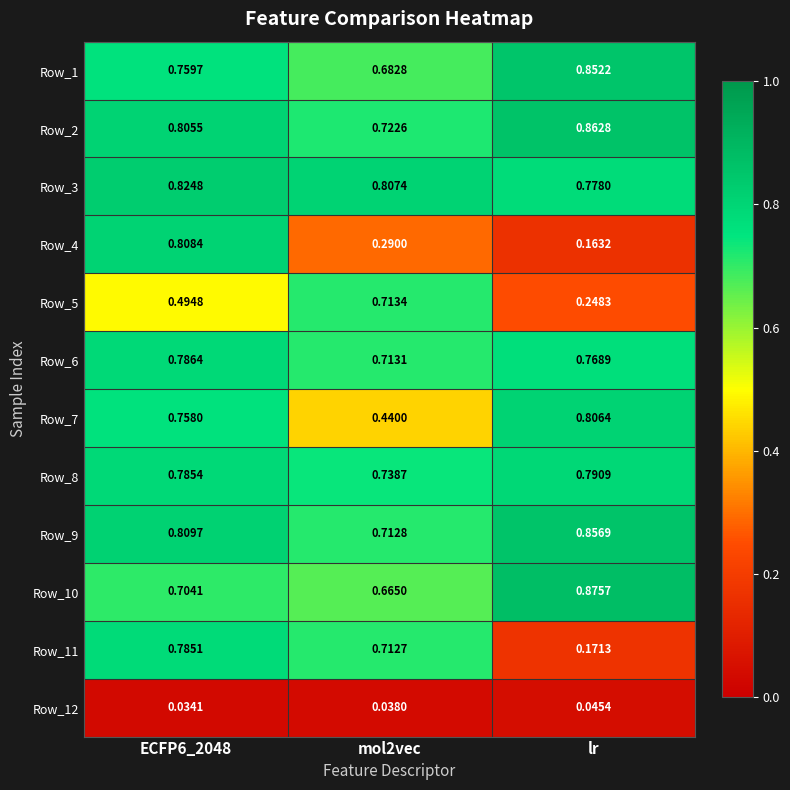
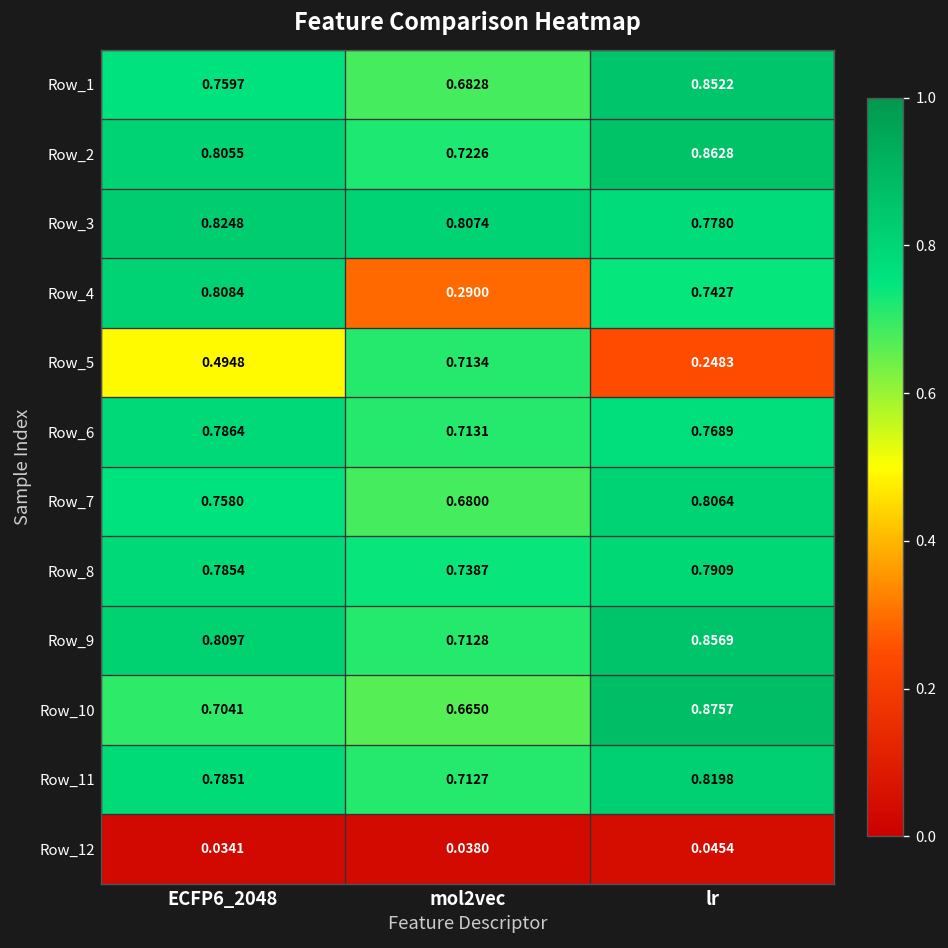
  {
    "Row_1": {
      "ECFP6_2048": 0.7597,
      "mol2vec": 0.6828,
      "lr": 0.8522
    },
    "Row_2": {
      "ECFP6_2048": 0.8055,
      "mol2vec": 0.7226,
      "lr": 0.8628
    },
    "Row_3": {
      "ECFP6_2048": 0.8248,
      "mol2vec": 0.8074,
      "lr": 0.7780
    },
    "Row_4": {
      "ECFP6_2048": 0.8084,
      "mol2vec": 0.2900,
-     "lr": 0.1632
+     "lr": 0.7427
    },
    "Row_5": {
      "ECFP6_2048": 0.4948,
      "mol2vec": 0.7134,
      "lr": 0.2483
    },
    "Row_6": {
      "ECFP6_2048": 0.7864,
      "mol2vec": 0.7131,
      "lr": 0.7689
    },
    "Row_7": {
      "ECFP6_2048": 0.7580,
-     "mol2vec": 0.4400,
+     "mol2vec": 0.6800,
      "lr": 0.8064
    },
    "Row_8": {
      "ECFP6_2048": 0.7854,
      "mol2vec": 0.7387,
      "lr": 0.7909
    },
    "Row_9": {
      "ECFP6_2048": 0.8097,
      "mol2vec": 0.7128,
      "lr": 0.8569
    },
    "Row_10": {
      "ECFP6_2048": 0.7041,
      "mol2vec": 0.6650,
      "lr": 0.8757
    },
    "Row_11": {
      "ECFP6_2048": 0.7851,
      "mol2vec": 0.7127,
-     "lr": 0.1713
+     "lr": 0.8198
    },
    "Row_12": {
      "ECFP6_2048": 0.0341,
      "mol2vec": 0.0380,
      "lr": 0.0454
    }
  }
